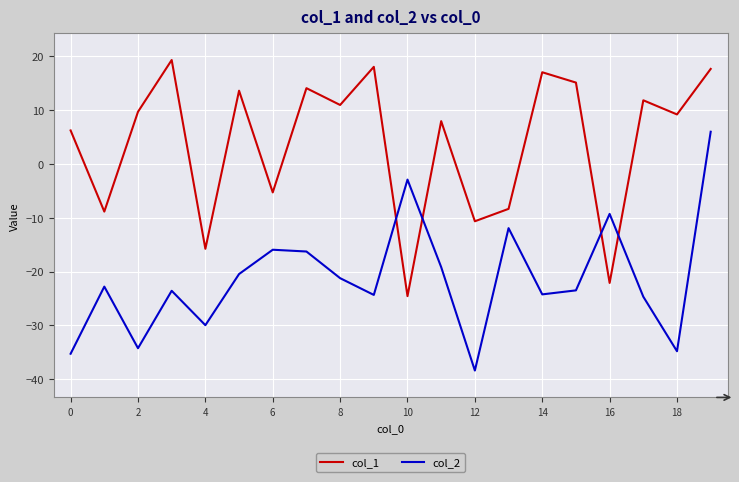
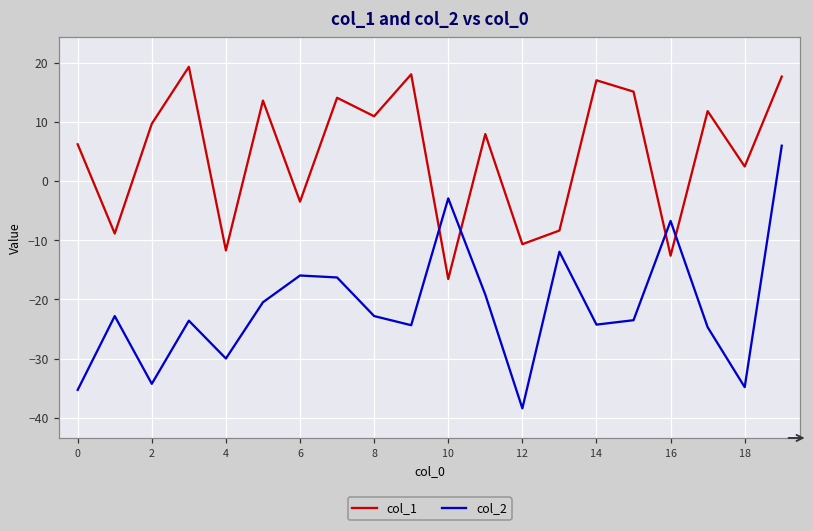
  {
    "col_1": {
      "0": 6,
      "2": 10,
-     "4": -16,
-     "6": -5,
+     "4": -12,
+     "6": -3,
      "8": 11,
-     "10": -25,
+     "10": -17,
      "12": -11,
      "14": 17,
-     "16": -22,
-     "18": 9
+     "16": -13,
+     "18": 2
    },
    "col_2": {
      "0": -35,
      "2": -34,
      "4": -30,
      "6": -16,
-     "8": -21,
+     "8": -23,
      "10": -3,
      "12": -38,
      "14": -24,
-     "16": -9,
+     "16": -7,
      "18": -35
    }
  }
